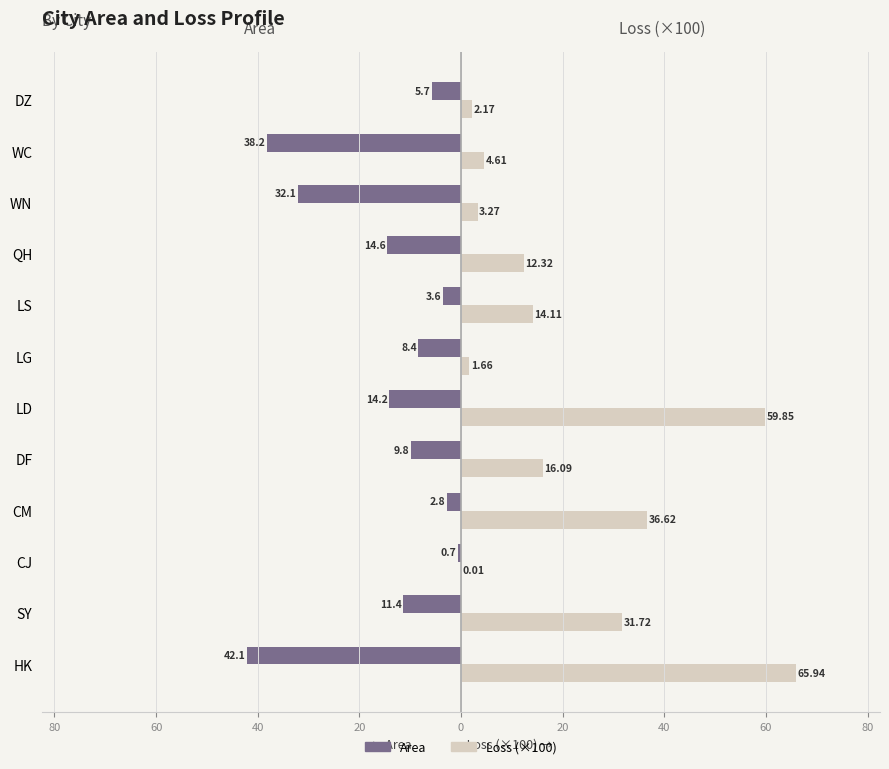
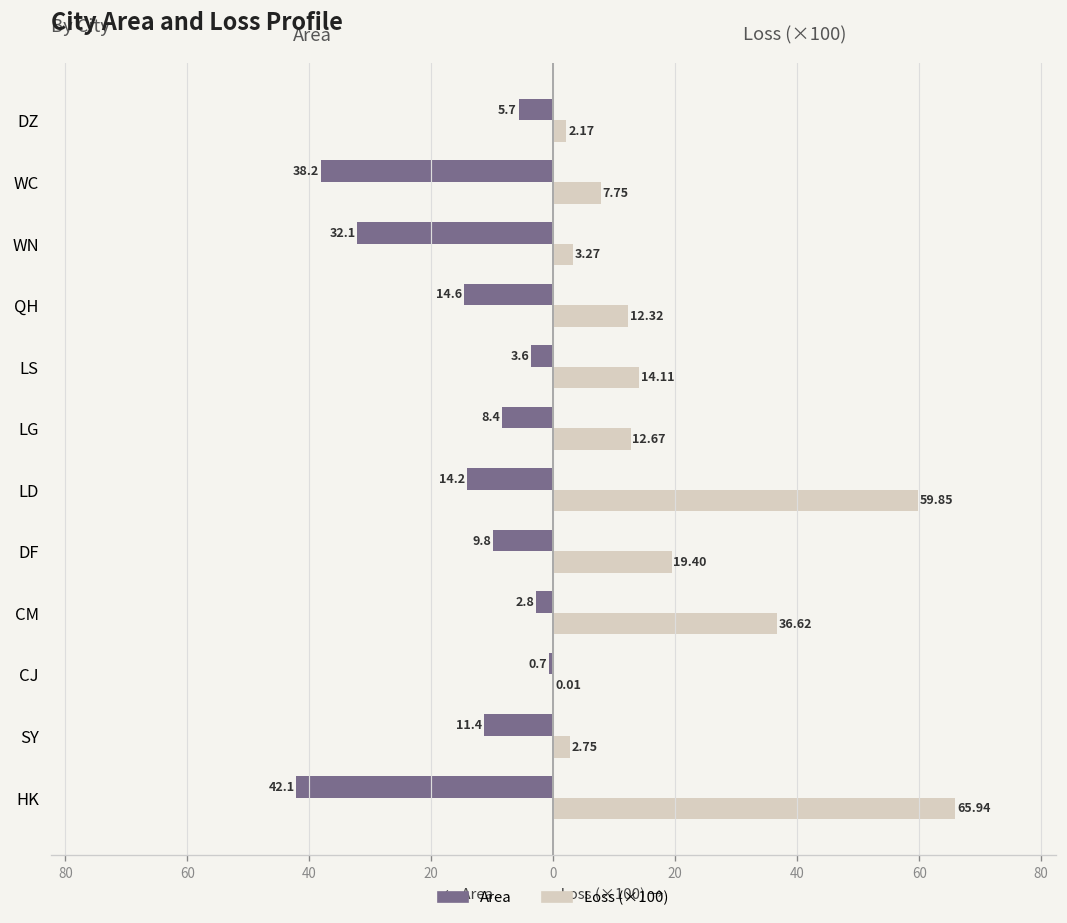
  {
    "Loss (×100)": {
      "DZ": 2.17,
-     "WC": 4.61,
+     "WC": 7.75,
      "WN": 3.27,
      "QH": 12.32,
      "LS": 14.11,
-     "LG": 1.66,
+     "LG": 12.67,
      "LD": 59.85,
-     "DF": 16.09,
+     "DF": 19.40,
      "CM": 36.62,
      "CJ": 0.01,
-     "SY": 31.72,
+     "SY": 2.75,
      "HK": 65.94
    }
  }
